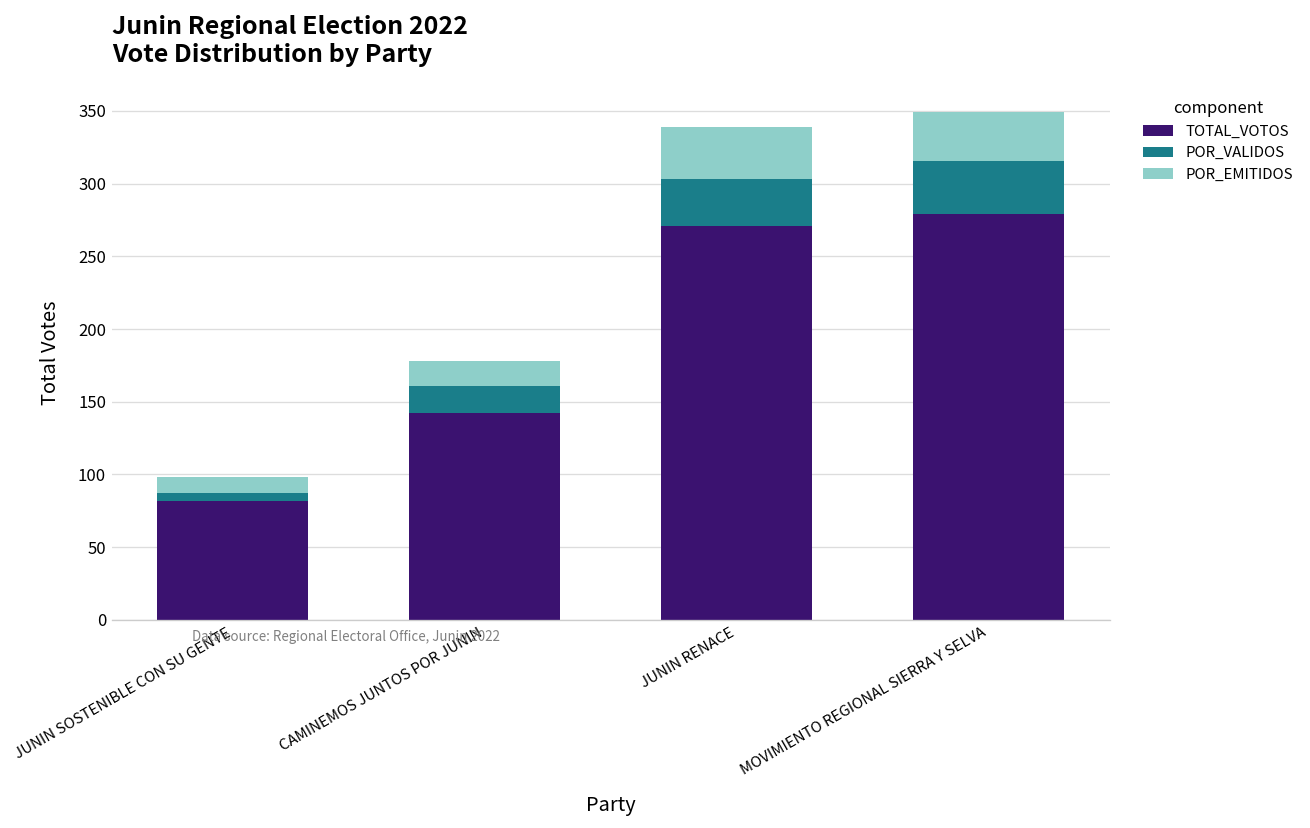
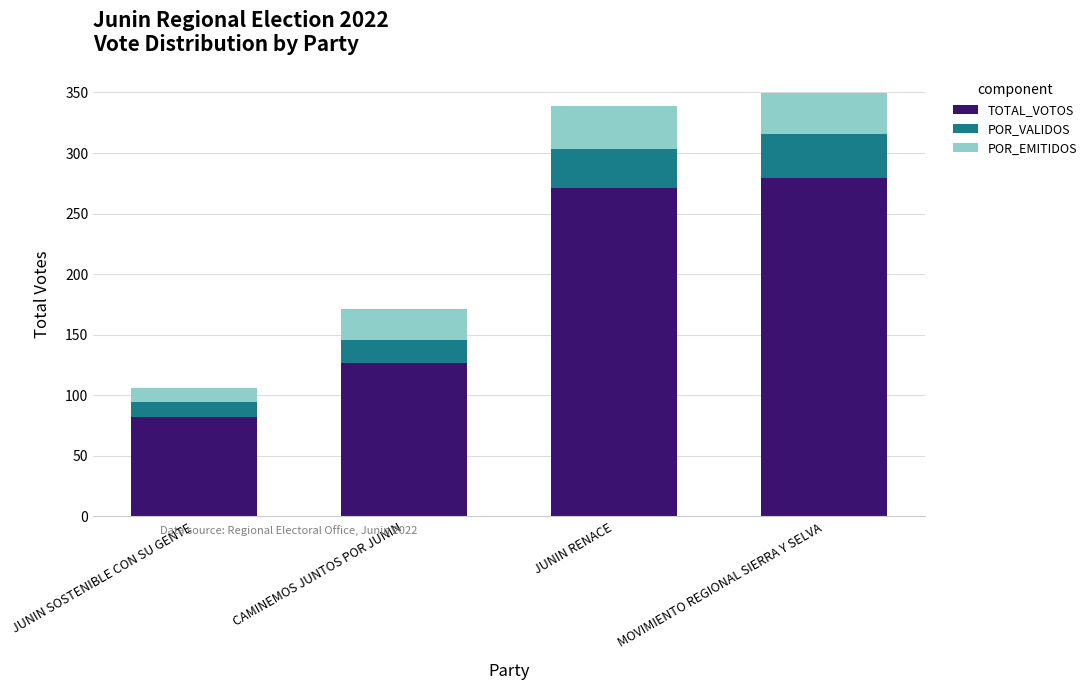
  {
    "TOTAL_VOTOS": {
      "JUNIN SOSTENIBLE CON SU GENTE": 82,
-     "CAMINEMOS JUNTOS POR JUNIN": 142,
+     "CAMINEMOS JUNTOS POR JUNIN": 127,
      "JUNIN RENACE": 271,
      "MOVIMIENTO REGIONAL SIERRA Y SELVA": 279
    },
    "POR_VALIDOS": {
-     "JUNIN SOSTENIBLE CON SU GENTE": 5,
+     "JUNIN SOSTENIBLE CON SU GENTE": 13,
      "CAMINEMOS JUNTOS POR JUNIN": 19,
      "JUNIN RENACE": 32,
      "MOVIMIENTO REGIONAL SIERRA Y SELVA": 37
    },
    "POR_EMITIDOS": {
      "JUNIN SOSTENIBLE CON SU GENTE": 11,
-     "CAMINEMOS JUNTOS POR JUNIN": 17,
+     "CAMINEMOS JUNTOS POR JUNIN": 26,
      "JUNIN RENACE": 36,
      "MOVIMIENTO REGIONAL SIERRA Y SELVA": 33
    }
  }
